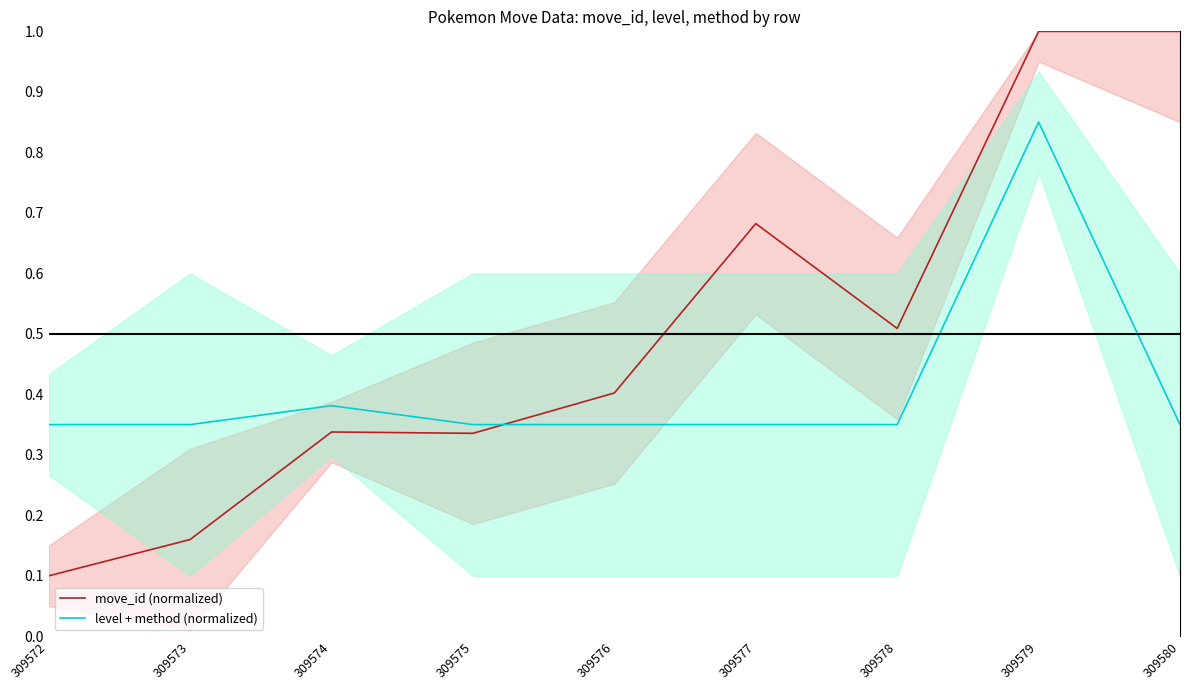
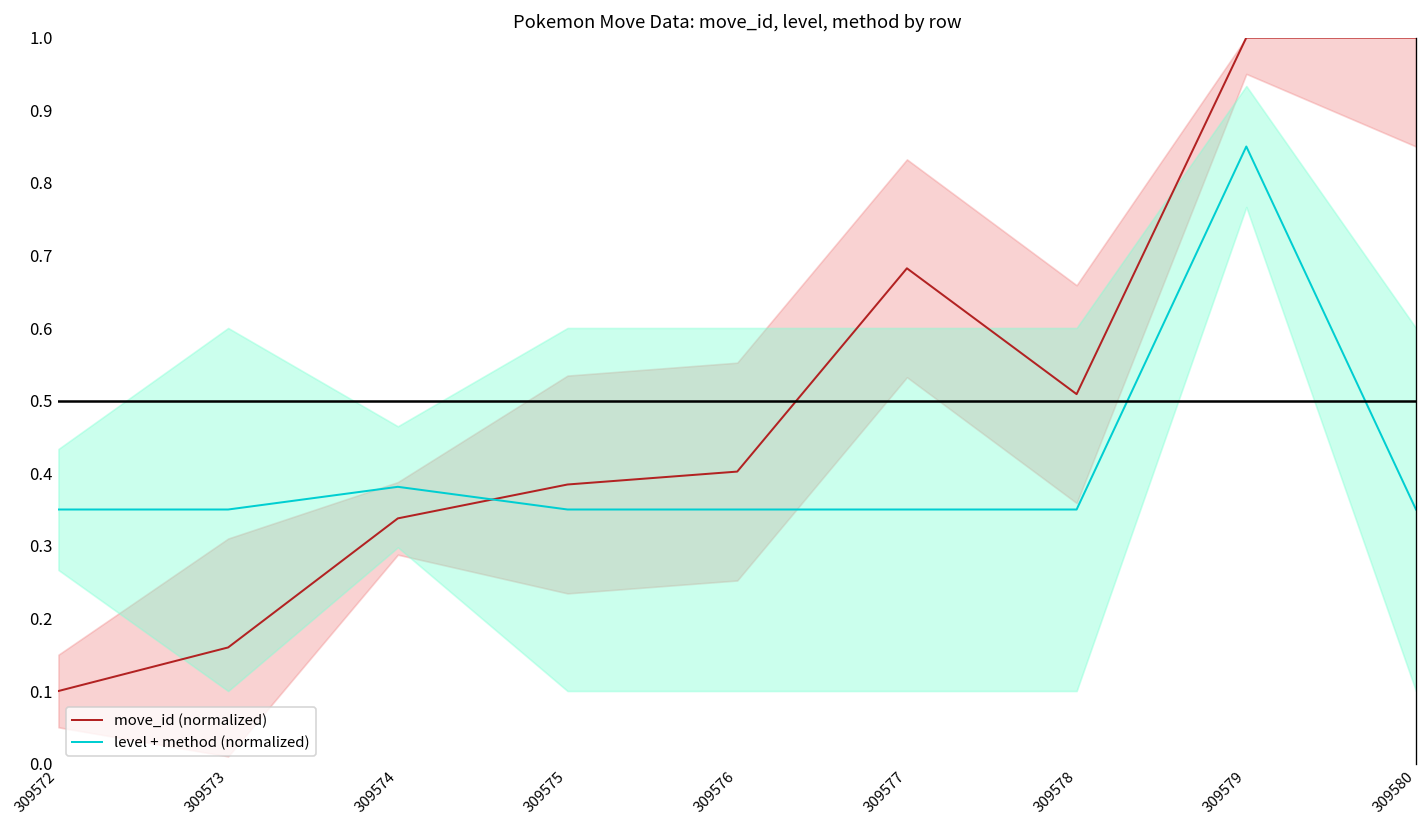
  {
    "move_id (normalized)": {
      "309572": 0.10,
      "309573": 0.16,
      "309574": 0.34,
-     "309575": 0.34,
+     "309575": 0.38,
      "309576": 0.40,
      "309577": 0.68,
      "309578": 0.51
    },
    "level + method (normalized)": {
      "309572": 0.35,
      "309573": 0.35,
      "309574": 0.38,
      "309575": 0.35,
      "309576": 0.35,
      "309577": 0.35,
      "309578": 0.35,
      "309579": 0.85,
      "309580": 0.35
    }
  }
